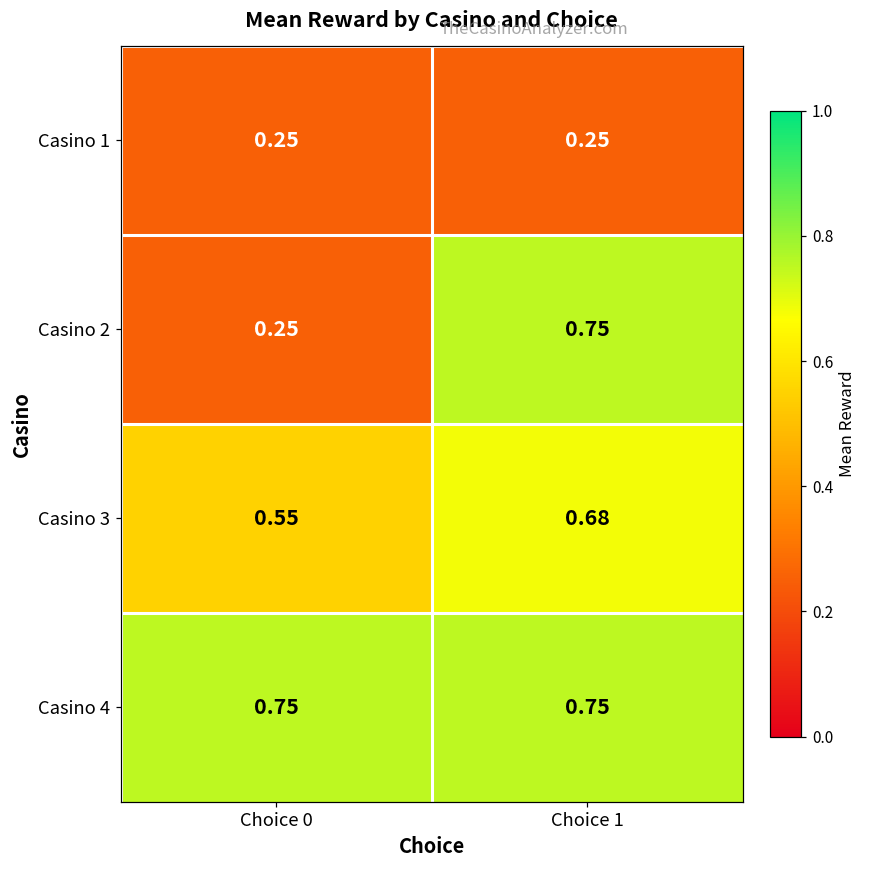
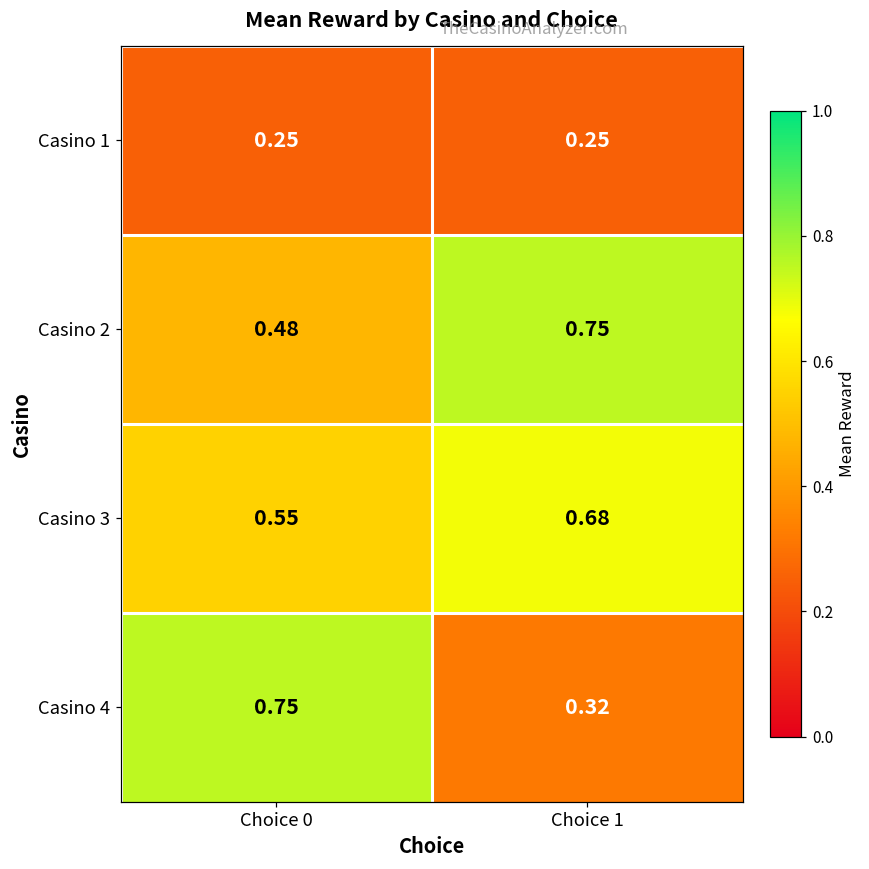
  {
    "Casino 1": {
      "Choice 0": 0.25,
      "Choice 1": 0.25
    },
    "Casino 2": {
-     "Choice 0": 0.25,
+     "Choice 0": 0.48,
      "Choice 1": 0.75
    },
    "Casino 3": {
      "Choice 0": 0.55,
      "Choice 1": 0.68
    },
    "Casino 4": {
      "Choice 0": 0.75,
-     "Choice 1": 0.75
+     "Choice 1": 0.32
    }
  }
